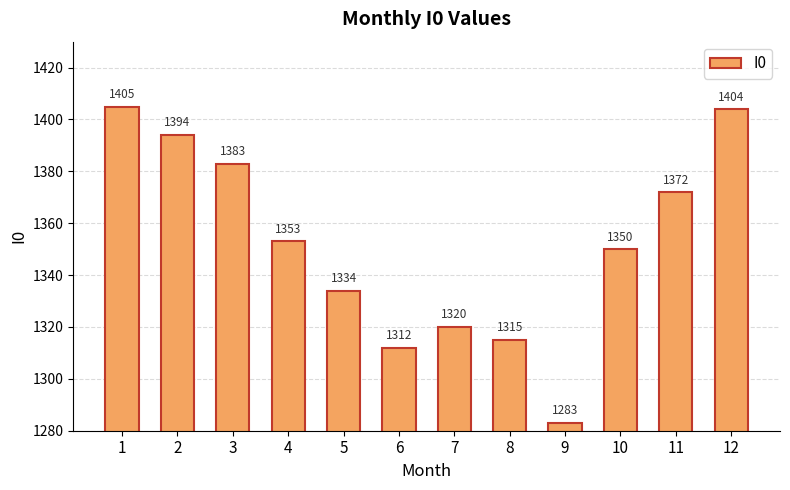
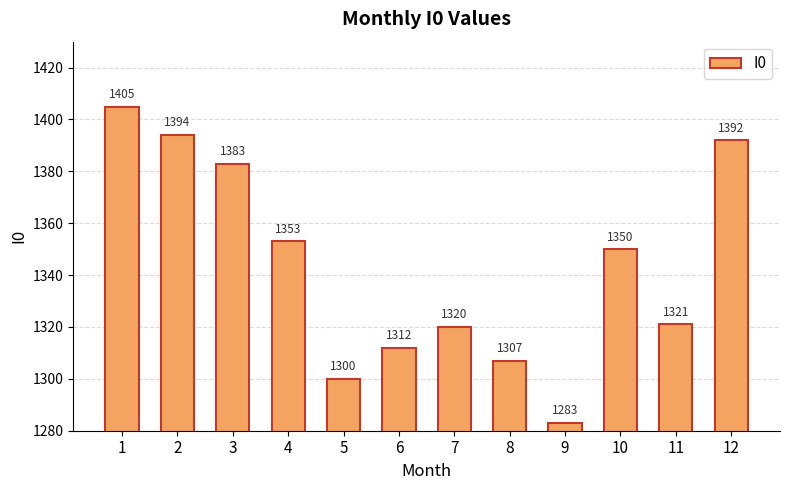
  {
    "1": 1405,
    "2": 1394,
    "3": 1383,
    "4": 1353,
-   "5": 1334,
+   "5": 1300,
    "6": 1312,
    "7": 1320,
-   "8": 1315,
+   "8": 1307,
    "9": 1283,
    "10": 1350,
-   "11": 1372,
-   "12": 1404
+   "11": 1321,
+   "12": 1392
  }
